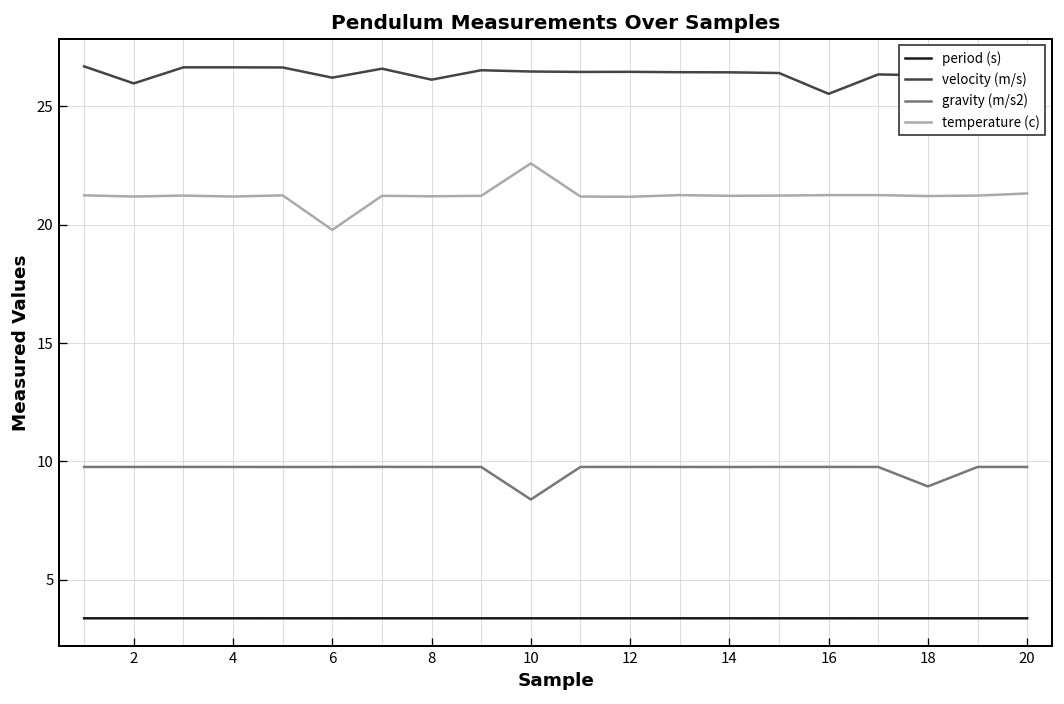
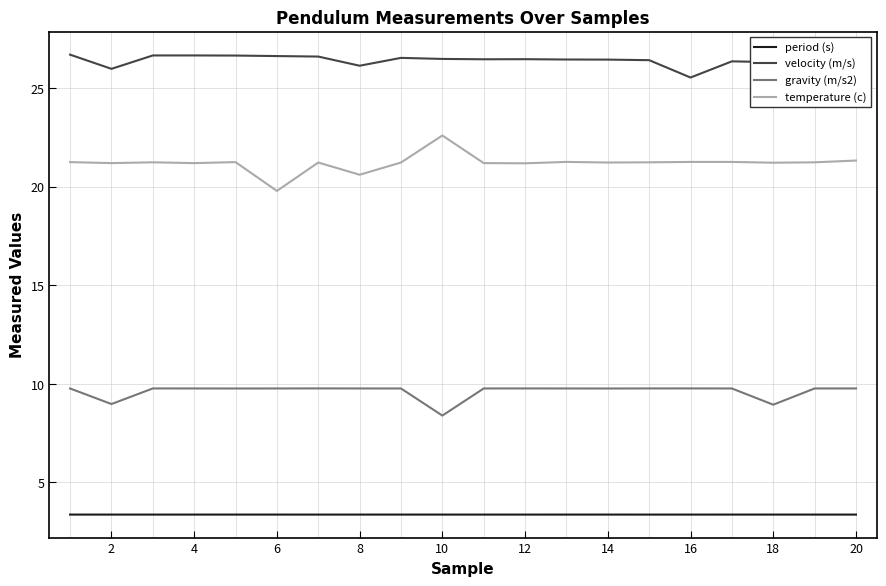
  {
    "period (s)": {
      "2": 3.4,
      "4": 3.4,
      "6": 3.4,
      "8": 3.4,
      "10": 3.4,
      "12": 3.4,
      "14": 3.4,
      "16": 3.4,
      "18": 3.4,
      "20": 3.4
    },
    "velocity (m/s)": {
      "2": 26.0,
      "4": 26.6,
-     "6": 26.2,
+     "6": 26.6,
      "8": 26.1,
      "10": 26.5,
      "12": 26.5,
      "14": 26.4,
      "16": 25.5
    },
    "gravity (m/s2)": {
-     "2": 9.8,
+     "2": 9.0,
      "4": 9.8,
      "6": 9.8,
      "8": 9.8,
      "10": 8.4,
      "12": 9.8,
      "14": 9.8,
      "16": 9.8,
      "18": 8.9,
      "20": 9.8
    },
    "temperature (c)": {
      "2": 21.2,
      "4": 21.2,
      "6": 19.8,
-     "8": 21.2,
+     "8": 20.6,
      "10": 22.6,
      "12": 21.2,
      "14": 21.2,
      "16": 21.3,
      "18": 21.2,
      "20": 21.3
    }
  }
